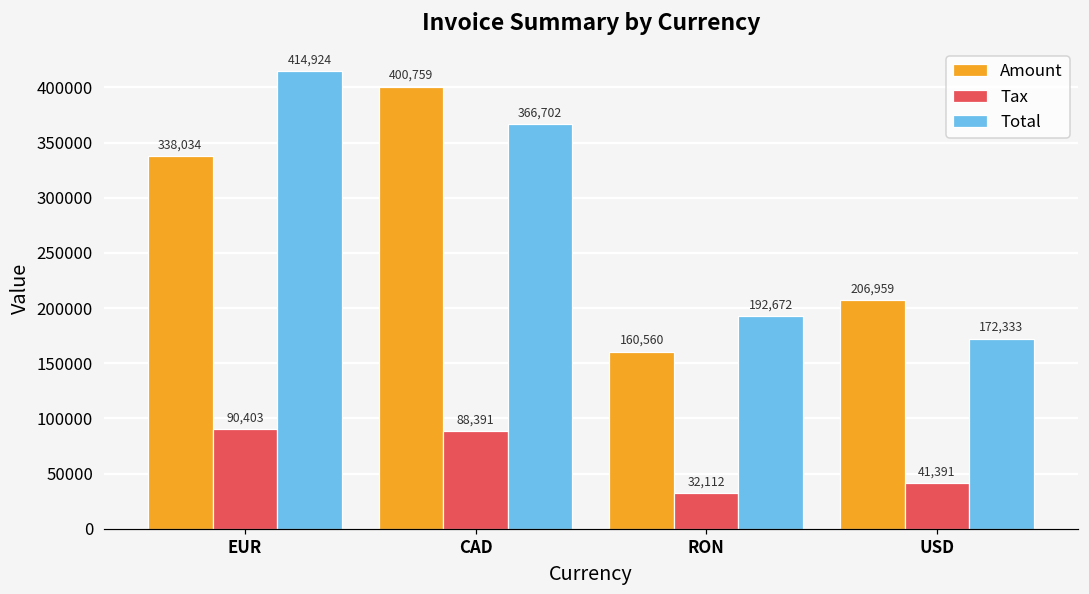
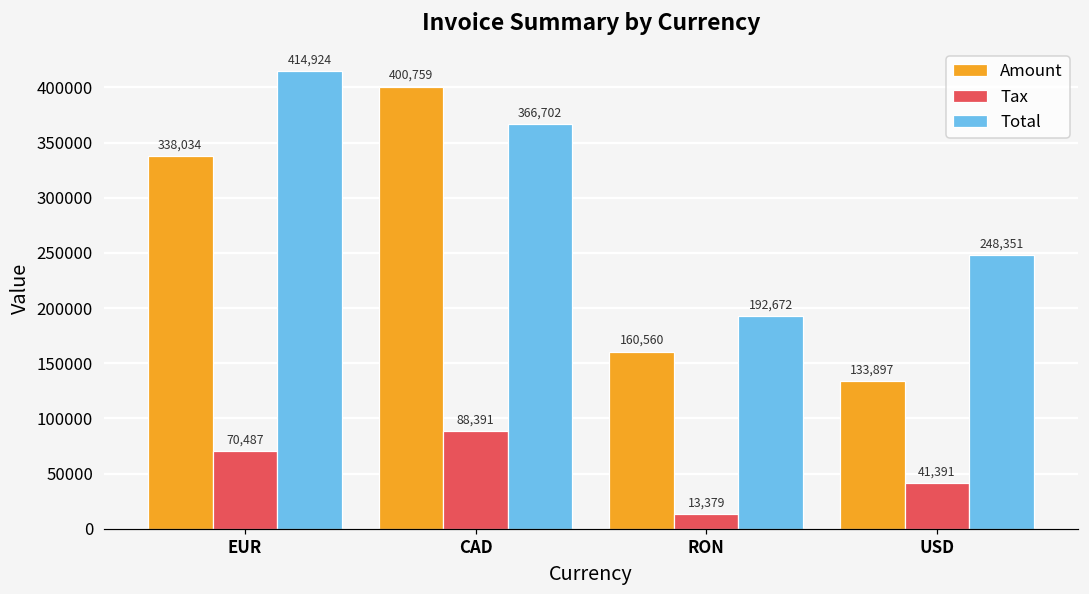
  {
    "Amount": {
      "EUR": "338,034",
      "CAD": "400,759",
      "RON": "160,560",
-     "USD": "206,959"
+     "USD": "133,897"
    },
    "Tax": {
-     "EUR": "90,403",
+     "EUR": "70,487",
      "CAD": "88,391",
-     "RON": "32,112"
+     "RON": "13,379"
    },
    "Total": {
      "EUR": "414,924",
      "CAD": "366,702",
      "RON": "192,672",
-     "USD": "172,333"
+     "USD": "248,351"
    }
  }
